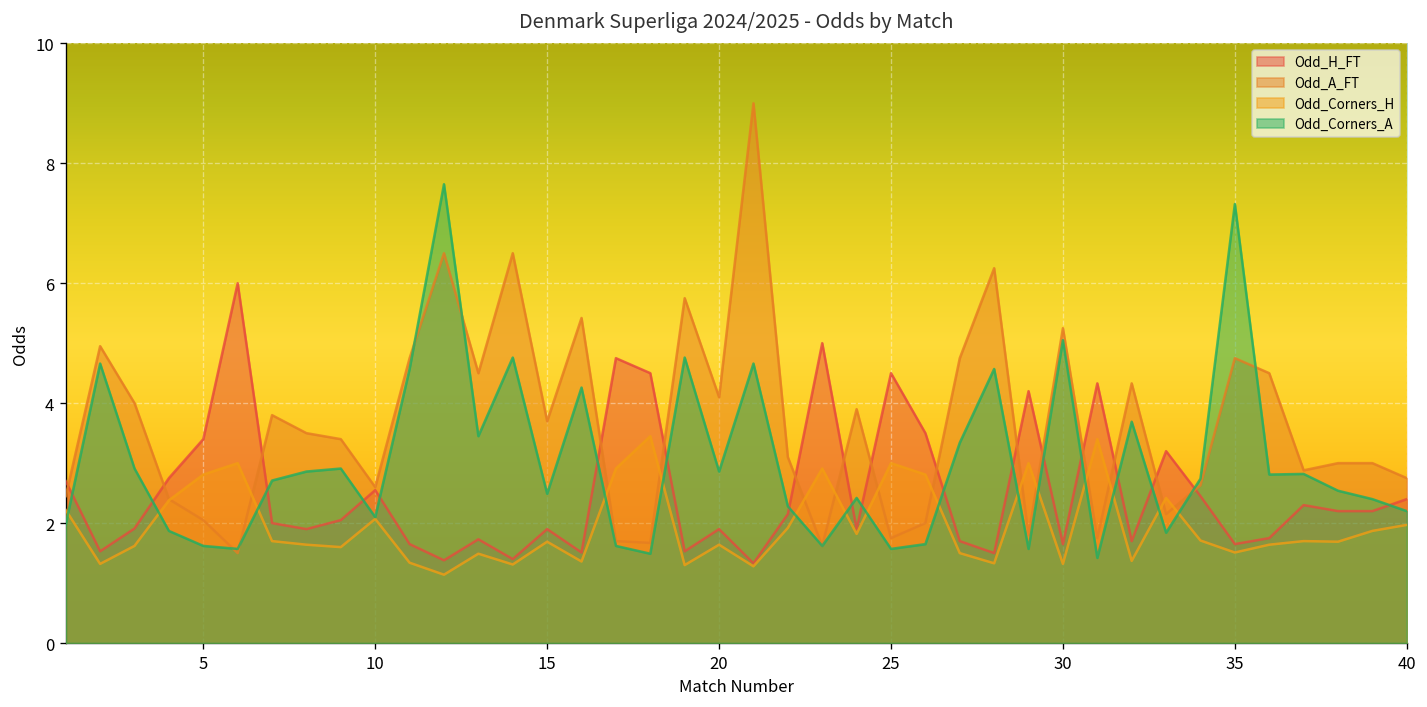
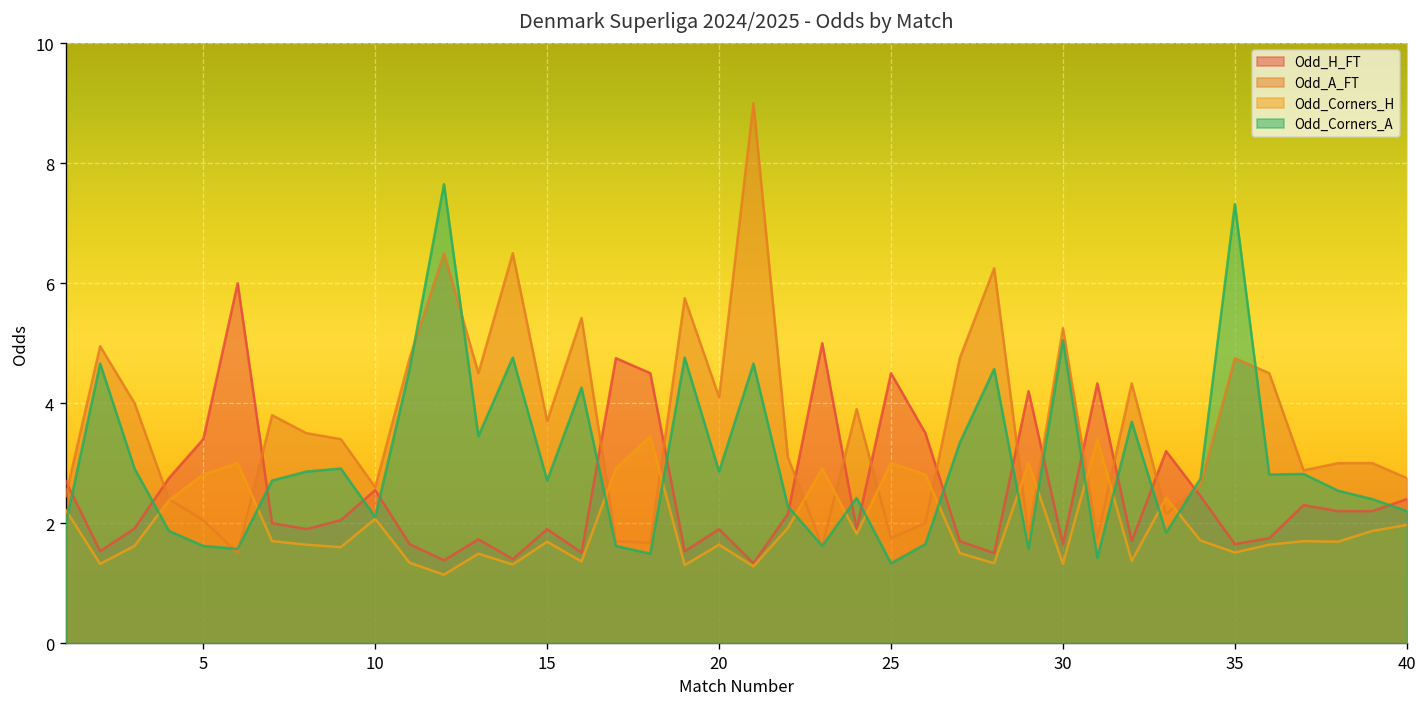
  {
    "Odd_Corners_A": {
      "5": 1.6,
-     "15": 2.5,
+     "15": 2.7,
      "20": 2.9,
-     "25": 1.6,
+     "25": 1.3,
      "30": 5.1,
      "35": 7.3,
      "40": 2.2
    }
  }
